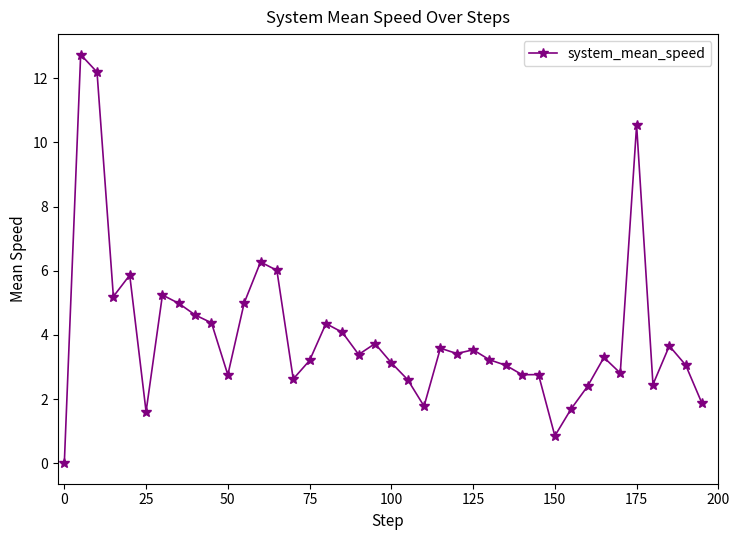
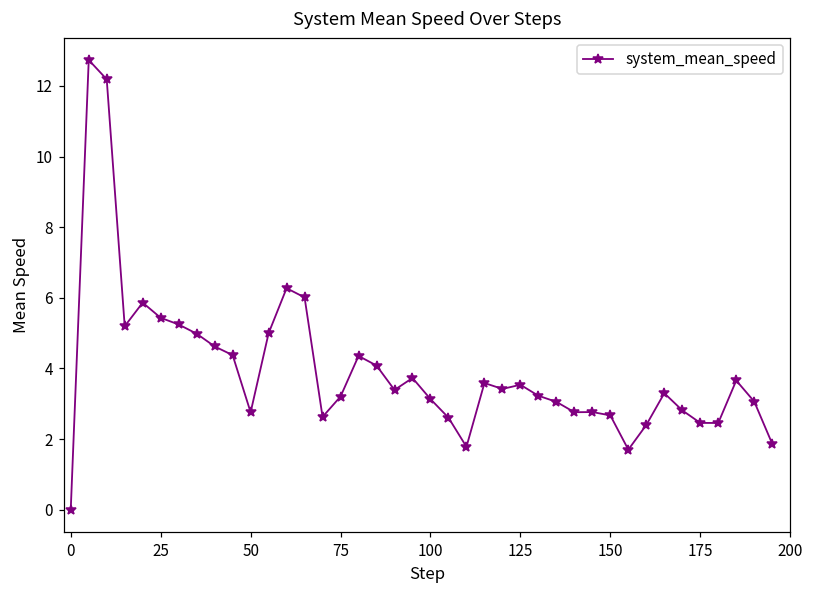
  {
    "0": 0.0,
-   "25": 1.6,
+   "25": 5.4,
    "50": 2.8,
    "75": 3.2,
    "100": 3.1,
    "125": 3.5,
-   "150": 0.9,
-   "175": 10.5
+   "150": 2.7,
+   "175": 2.5
  }
